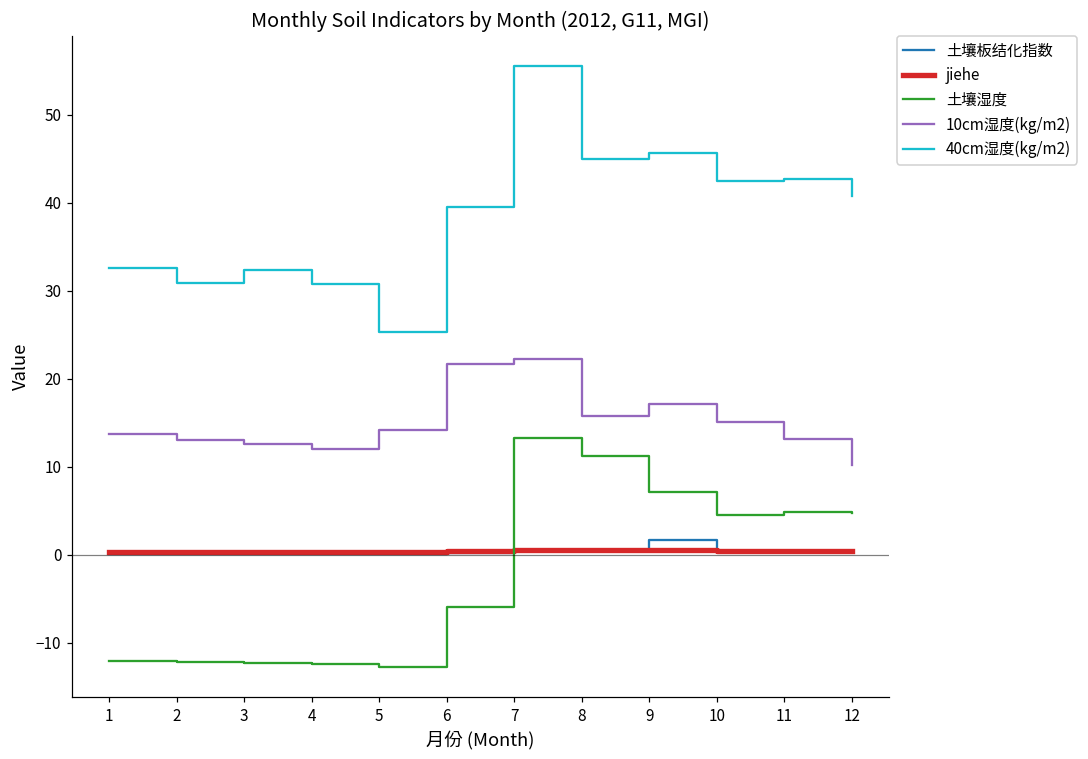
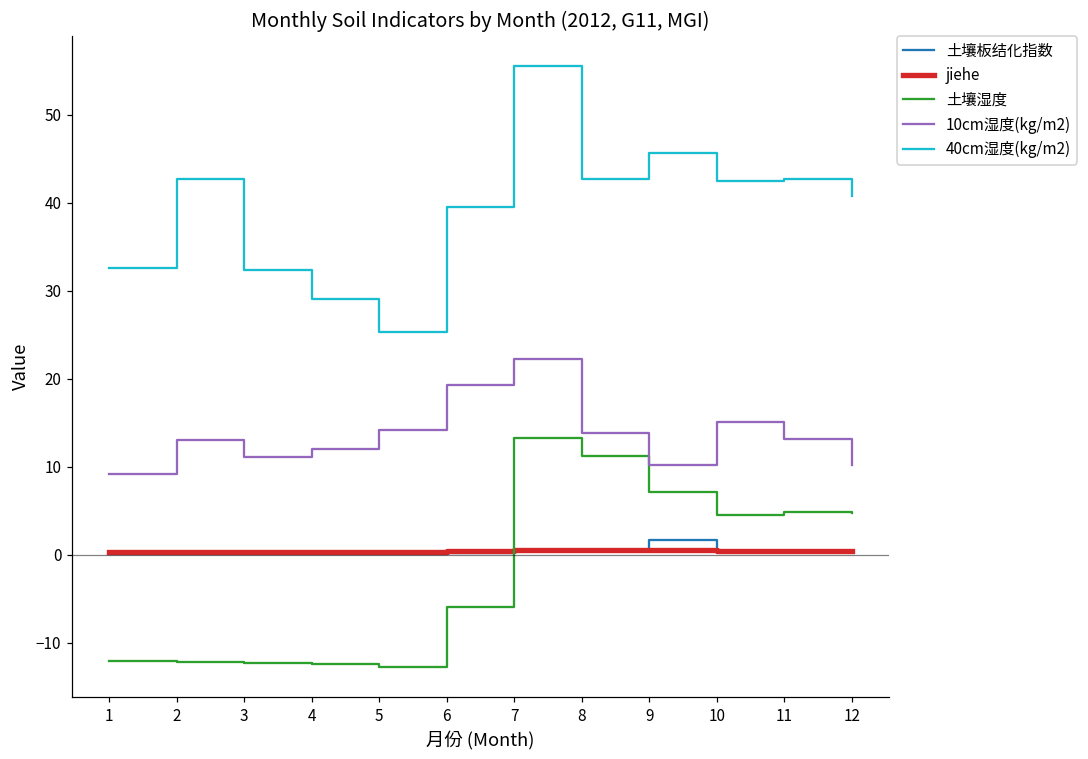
  {
    "土壤板结化指数": {
      "9": 2
    },
    "jiehe": {
      "9": 0
    },
    "土壤湿度": {
      "1": -12,
      "2": -12,
      "3": -12,
      "4": -12,
      "5": -13,
      "6": -6,
      "7": 13,
      "8": 11,
      "9": 7,
      "10": 4,
      "11": 5,
      "12": 5
    },
    "10cm湿度(kg/m2)": {
-     "1": 14,
+     "1": 9,
      "2": 13,
-     "3": 13,
+     "3": 11,
      "4": 12,
      "5": 14,
-     "6": 22,
+     "6": 19,
      "7": 22,
-     "8": 16,
-     "9": 17,
+     "8": 14,
+     "9": 10,
      "10": 15,
      "11": 13,
      "12": 10
    },
    "40cm湿度(kg/m2)": {
      "1": 33,
-     "2": 31,
+     "2": 43,
      "3": 32,
-     "4": 31,
+     "4": 29,
      "5": 25,
      "6": 40,
      "7": 55,
-     "8": 45,
+     "8": 43,
      "9": 46,
      "10": 42,
      "11": 43,
      "12": 41
    }
  }
